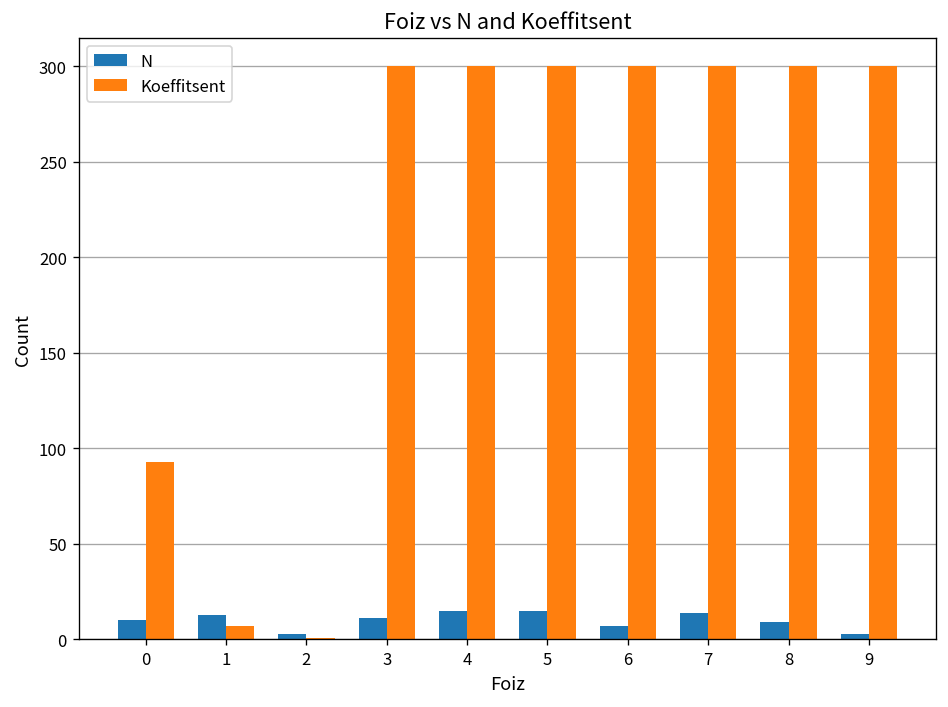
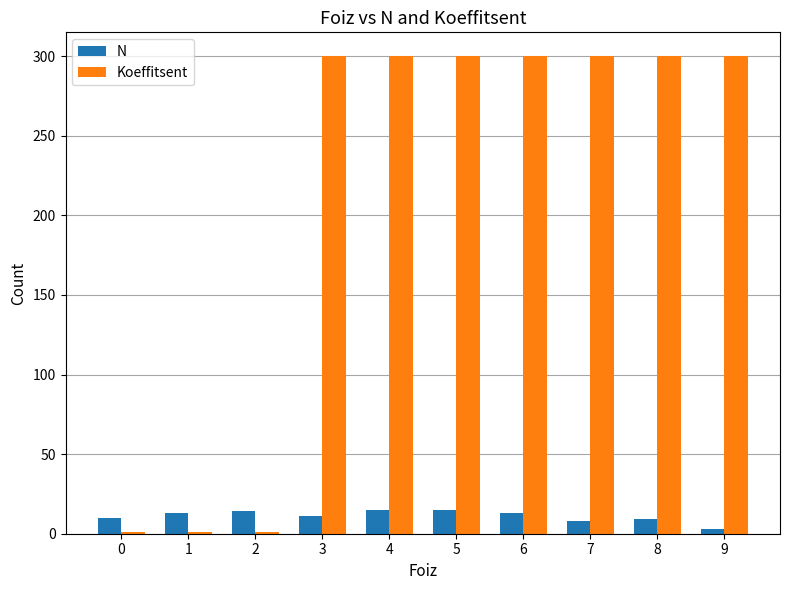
  {
    "N": {
      "0": 10,
      "1": 13,
-     "2": 3,
+     "2": 14,
      "3": 11,
      "4": 15,
      "5": 15,
-     "6": 7,
-     "7": 14,
+     "6": 13,
+     "7": 8,
      "8": 9,
      "9": 3
    },
    "Koeffitsent": {
-     "0": 93,
-     "1": 7,
+     "0": 1,
+     "1": 1,
      "3": 300,
      "4": 300,
      "5": 300,
      "6": 300,
      "7": 300,
      "8": 300,
      "9": 300
    }
  }
